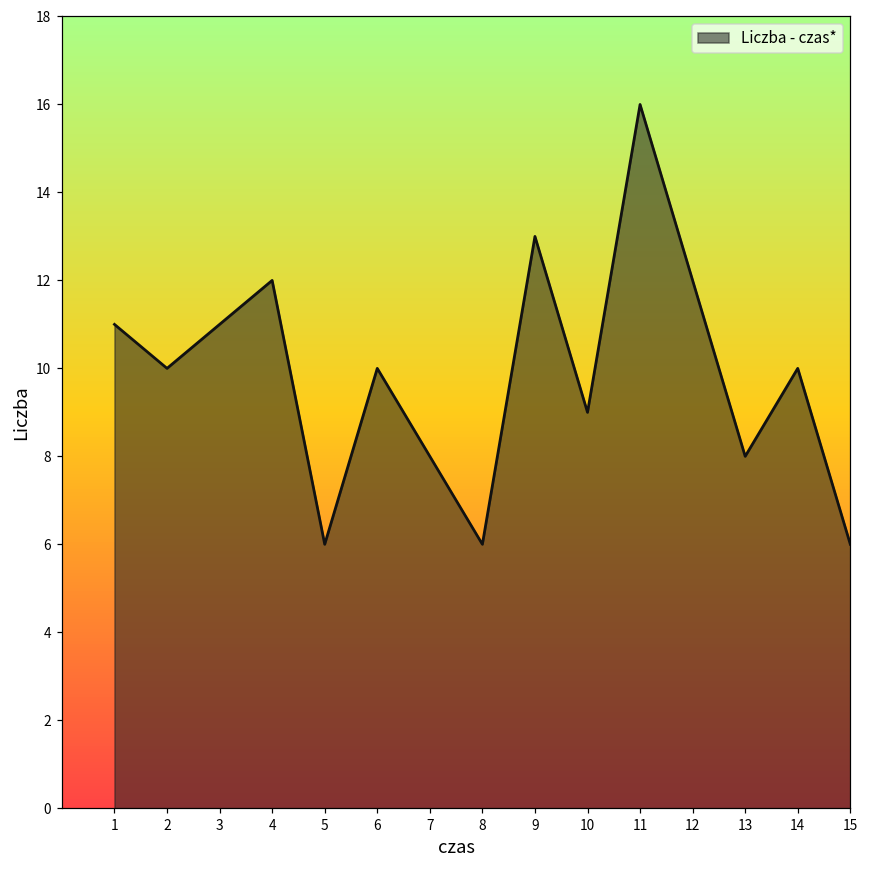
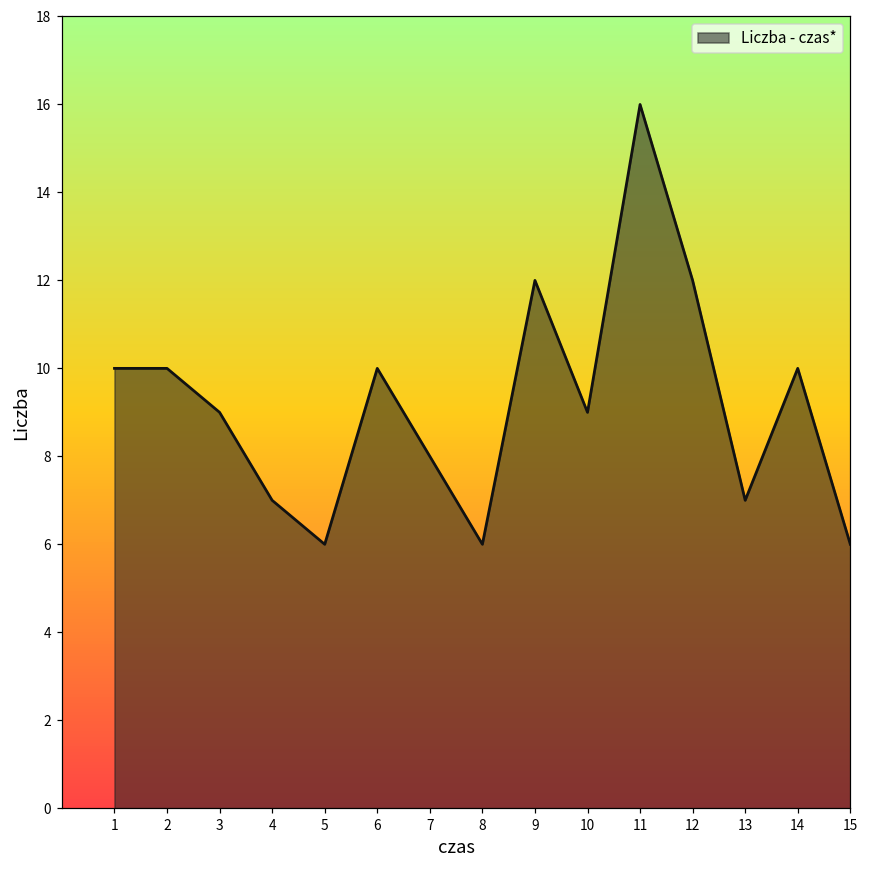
  {
-   "1": 11,
+   "1": 10,
    "2": 10,
-   "3": 11,
-   "4": 12,
+   "3": 9,
+   "4": 7,
    "5": 6,
    "6": 10,
    "7": 8,
    "8": 6,
-   "9": 13,
+   "9": 12,
    "10": 9,
    "11": 16,
    "12": 12,
-   "13": 8,
+   "13": 7,
    "14": 10,
    "15": 6
  }
